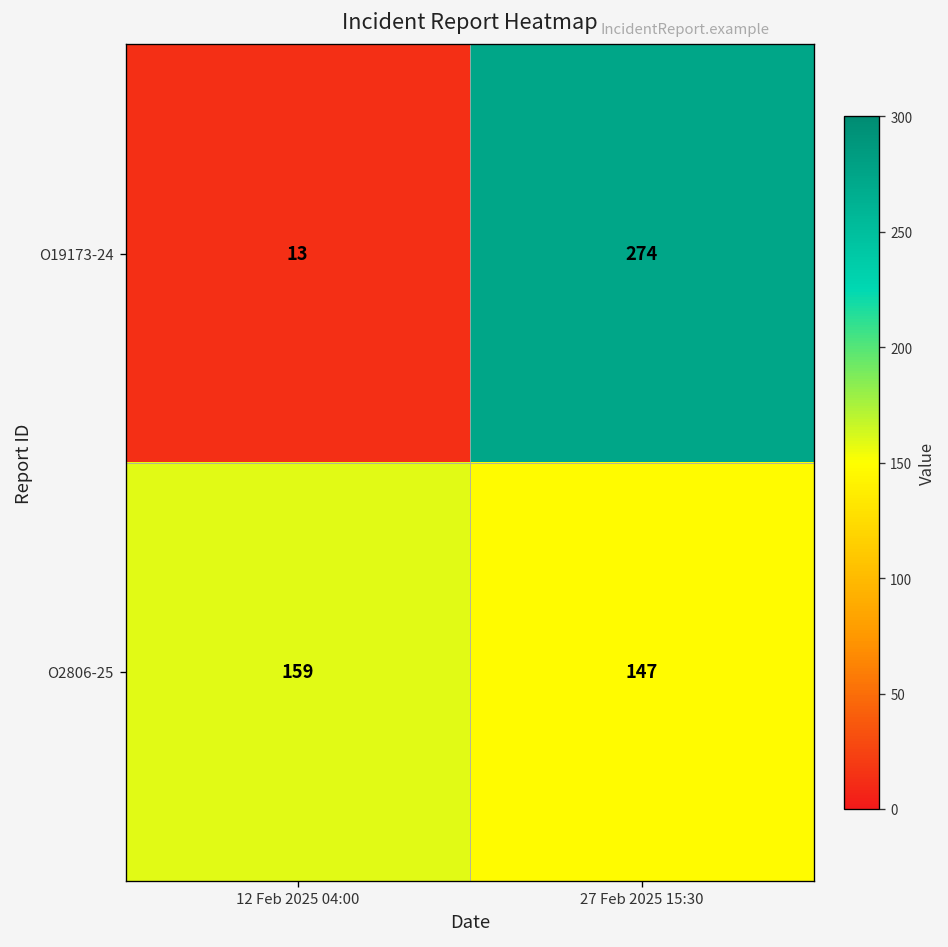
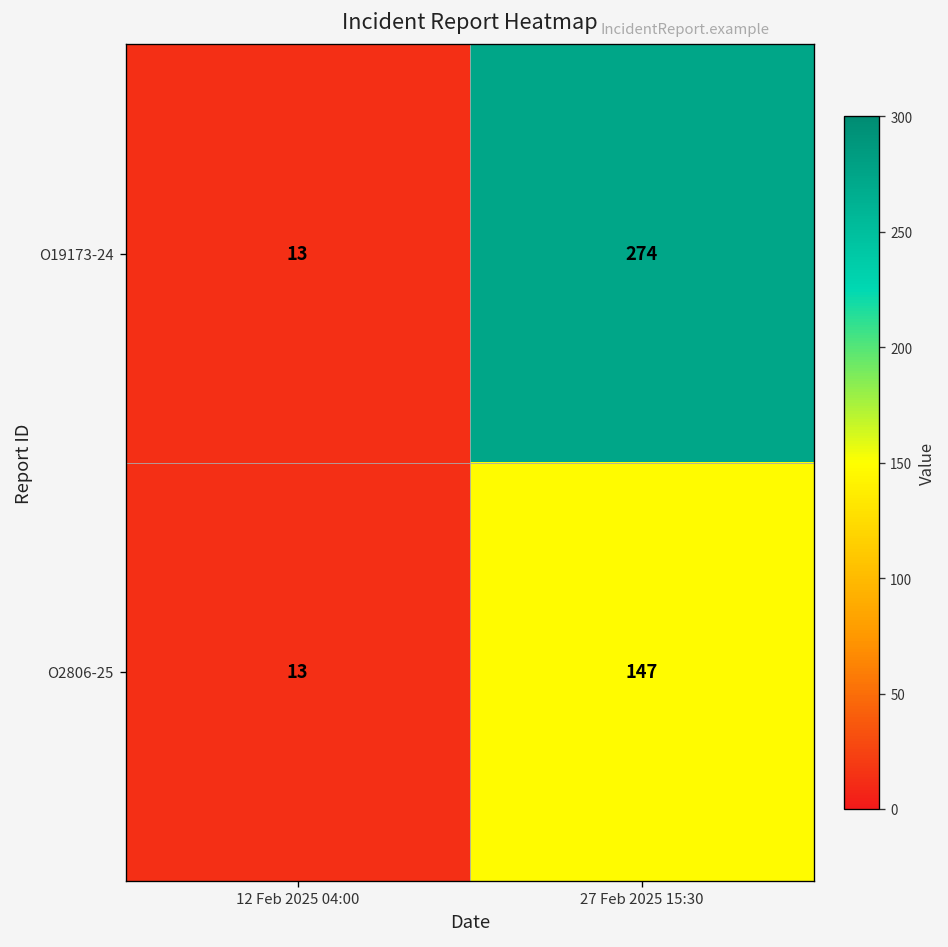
  {
    "O19173-24": {
      "12 Feb 2025 04:00": 13,
      "27 Feb 2025 15:30": 274
    },
    "O2806-25": {
-     "12 Feb 2025 04:00": 159,
+     "12 Feb 2025 04:00": 13,
      "27 Feb 2025 15:30": 147
    }
  }
